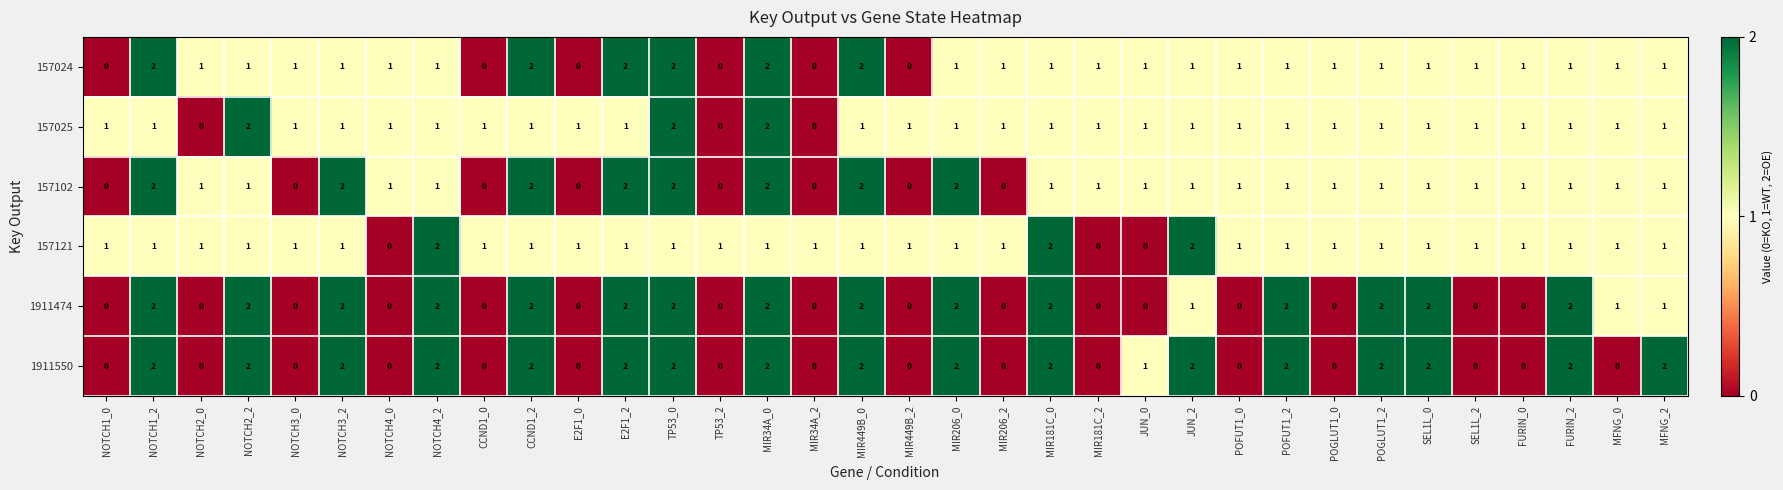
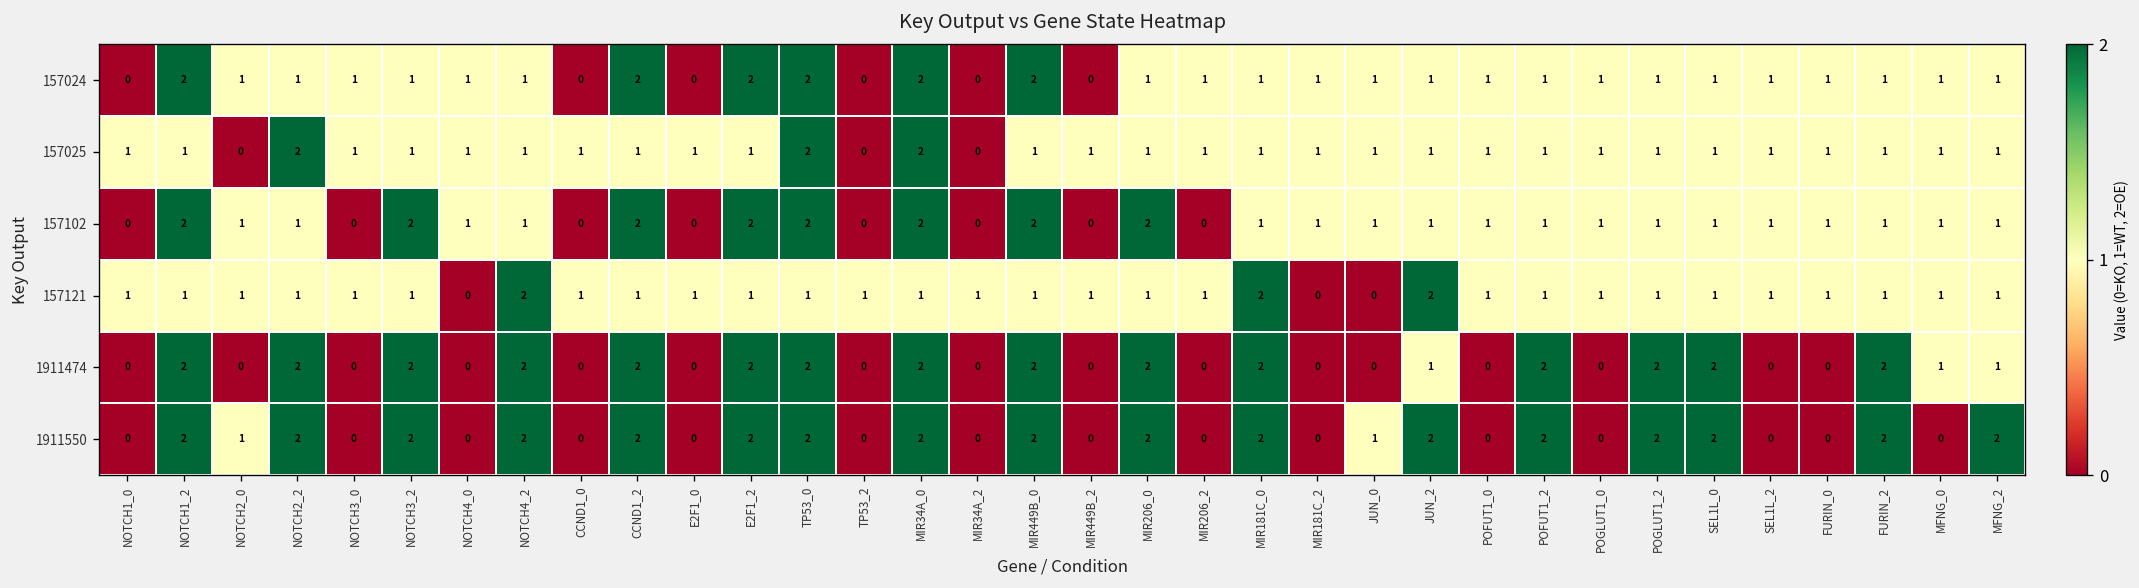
  {
    "1911550": {
      "NOTCH1_0": 0,
      "NOTCH1_2": 2,
-     "NOTCH2_0": 0,
+     "NOTCH2_0": 1,
      "NOTCH2_2": 2,
      "NOTCH3_0": 0,
      "NOTCH3_2": 2,
      "NOTCH4_0": 0,
      "NOTCH4_2": 2,
      "CCND1_0": 0,
      "CCND1_2": 2,
      "E2F1_0": 0,
      "E2F1_2": 2,
      "TP53_0": 2,
      "TP53_2": 0,
      "MIR34A_0": 2,
      "MIR34A_2": 0,
      "MIR449B_0": 2,
      "MIR449B_2": 0,
      "MIR206_0": 2,
      "MIR206_2": 0,
      "MIR181C_0": 2,
      "MIR181C_2": 0,
      "JUN_0": 1,
      "JUN_2": 2,
      "POFUT1_0": 0,
      "POFUT1_2": 2,
      "POGLUT1_0": 0,
      "POGLUT1_2": 2,
      "SEL1L_0": 2,
      "SEL1L_2": 0,
      "FURIN_0": 0,
      "FURIN_2": 2,
      "MFNG_0": 0,
      "MFNG_2": 2
    }
  }
